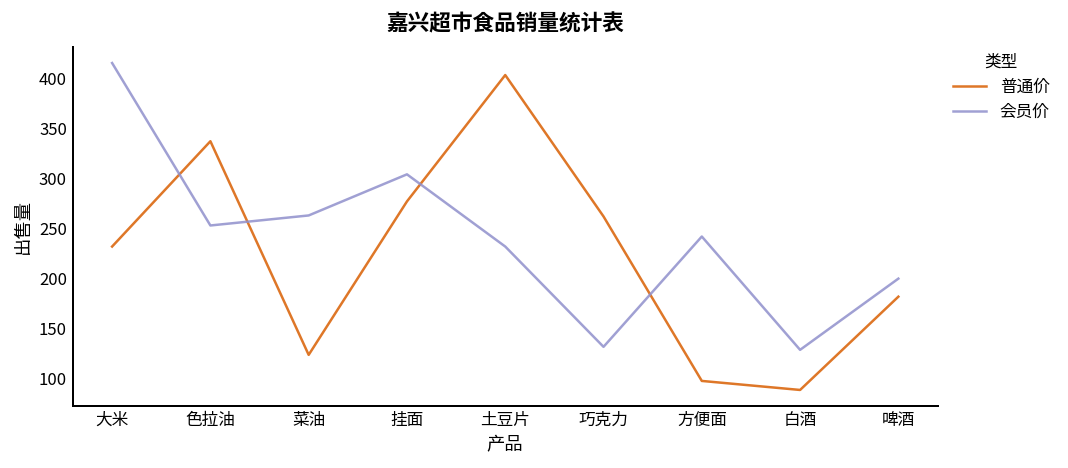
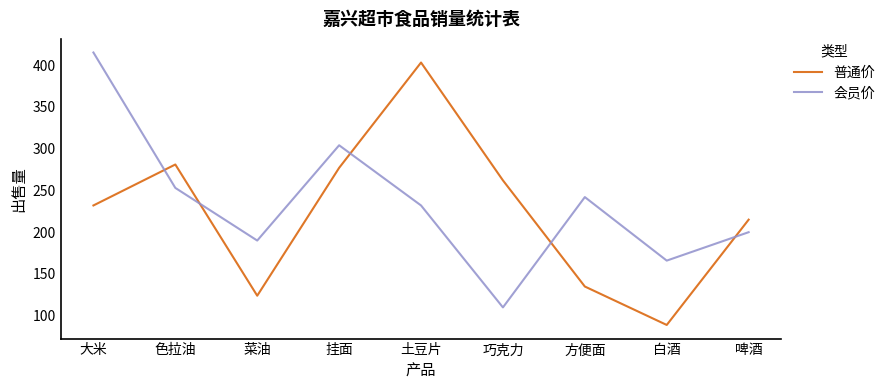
  {
    "普通价": {
      "大米": 230,
-     "色拉油": 340,
+     "色拉油": 280,
      "菜油": 120,
      "挂面": 280,
      "土豆片": 400,
      "巧克力": 260,
-     "方便面": 100,
+     "方便面": 140,
      "白酒": 90,
-     "啤酒": 180
+     "啤酒": 220
    },
    "会员价": {
      "大米": 420,
      "色拉油": 250,
-     "菜油": 260,
+     "菜油": 190,
      "挂面": 300,
      "土豆片": 230,
-     "巧克力": 130,
+     "巧克力": 110,
      "方便面": 240,
-     "白酒": 130,
+     "白酒": 170,
      "啤酒": 200
    }
  }
